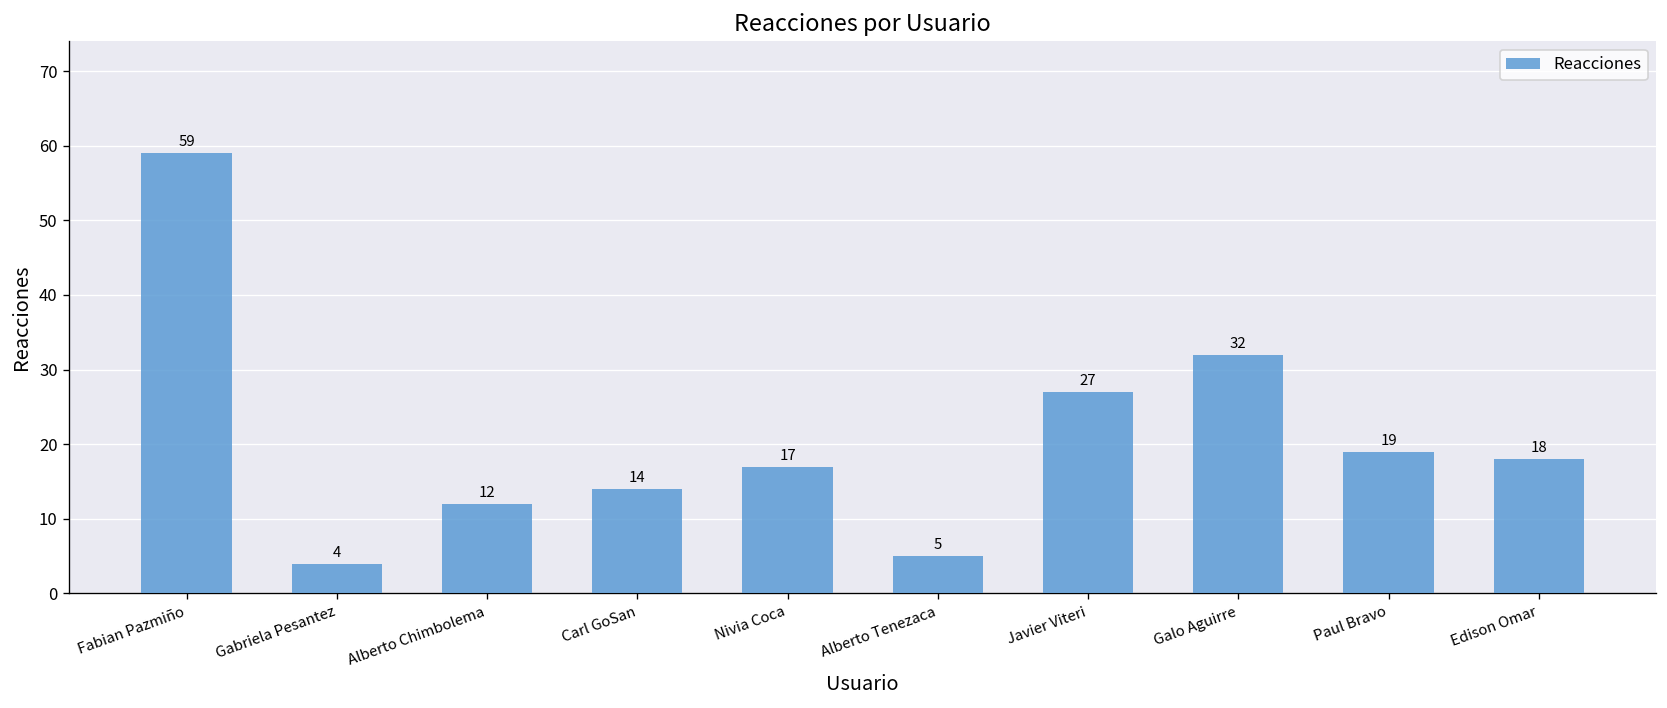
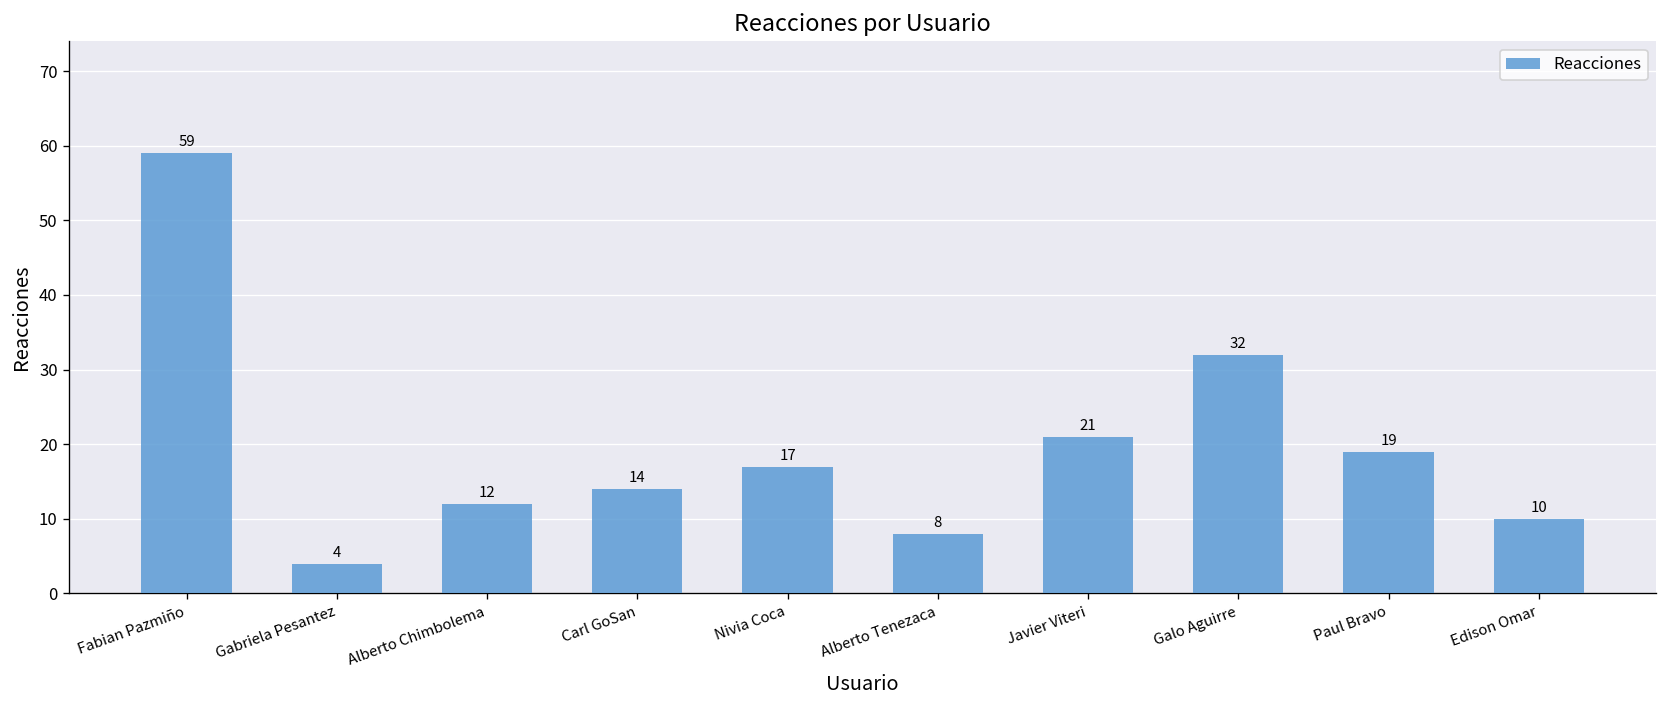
  {
    "Fabian Pazmiño": 59,
    "Gabriela Pesantez": 4,
    "Alberto Chimbolema": 12,
    "Carl GoSan": 14,
    "Nivia Coca": 17,
-   "Alberto Tenezaca": 5,
-   "Javier Viteri": 27,
+   "Alberto Tenezaca": 8,
+   "Javier Viteri": 21,
    "Galo Aguirre": 32,
    "Paul Bravo": 19,
-   "Edison Omar": 18
+   "Edison Omar": 10
  }
